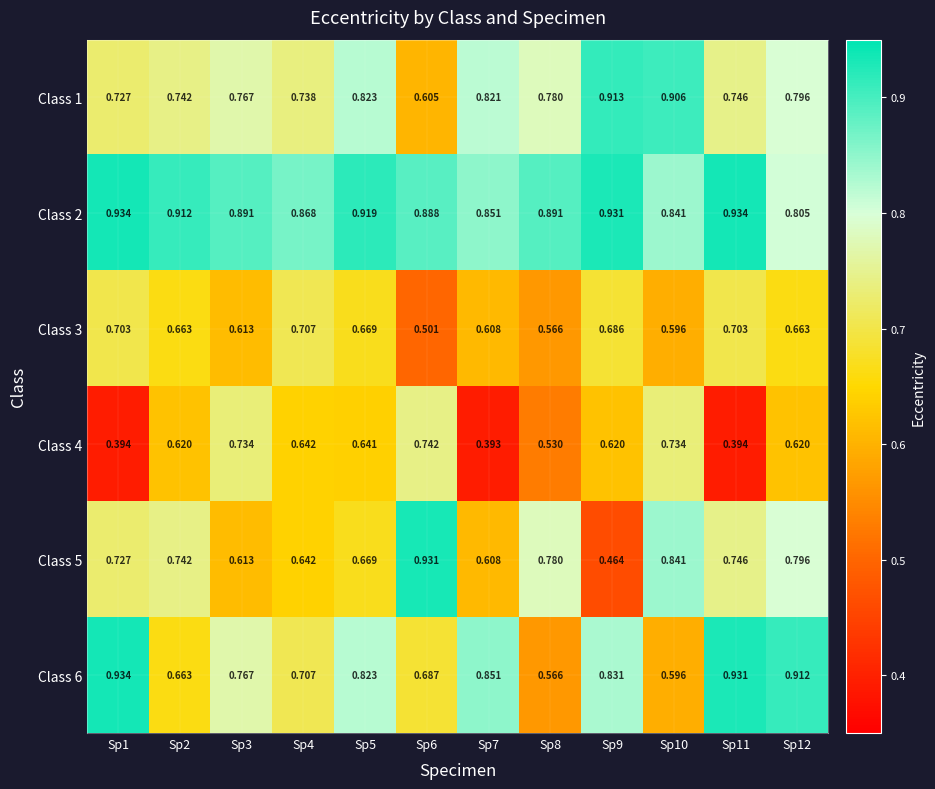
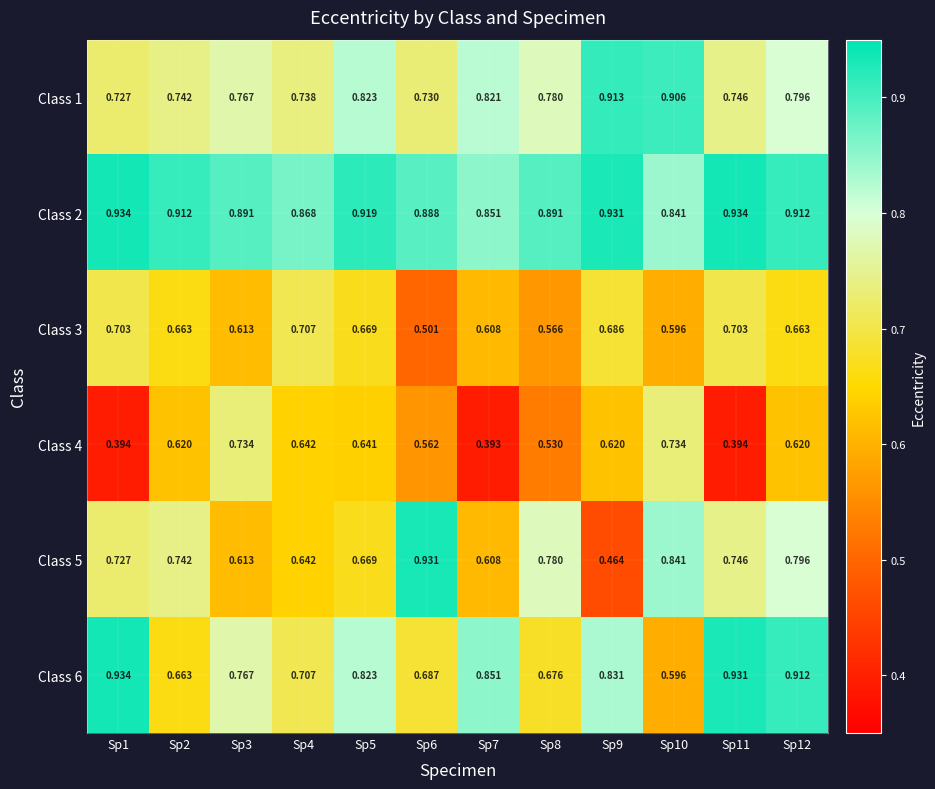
  {
    "Class 1": {
      "Sp1": 0.727,
      "Sp2": 0.742,
      "Sp3": 0.767,
      "Sp4": 0.738,
      "Sp5": 0.823,
-     "Sp6": 0.605,
+     "Sp6": 0.730,
      "Sp7": 0.821,
      "Sp8": 0.780,
      "Sp9": 0.913,
      "Sp10": 0.906,
      "Sp11": 0.746,
      "Sp12": 0.796
    },
    "Class 2": {
      "Sp1": 0.934,
      "Sp2": 0.912,
      "Sp3": 0.891,
      "Sp4": 0.868,
      "Sp5": 0.919,
      "Sp6": 0.888,
      "Sp7": 0.851,
      "Sp8": 0.891,
      "Sp9": 0.931,
      "Sp10": 0.841,
      "Sp11": 0.934,
-     "Sp12": 0.805
+     "Sp12": 0.912
    },
    "Class 3": {
      "Sp1": 0.703,
      "Sp2": 0.663,
      "Sp3": 0.613,
      "Sp4": 0.707,
      "Sp5": 0.669,
      "Sp6": 0.501,
      "Sp7": 0.608,
      "Sp8": 0.566,
      "Sp9": 0.686,
      "Sp10": 0.596,
      "Sp11": 0.703,
      "Sp12": 0.663
    },
    "Class 4": {
      "Sp1": 0.394,
      "Sp2": 0.620,
      "Sp3": 0.734,
      "Sp4": 0.642,
      "Sp5": 0.641,
-     "Sp6": 0.742,
+     "Sp6": 0.562,
      "Sp7": 0.393,
      "Sp8": 0.530,
      "Sp9": 0.620,
      "Sp10": 0.734,
      "Sp11": 0.394,
      "Sp12": 0.620
    },
    "Class 5": {
      "Sp1": 0.727,
      "Sp2": 0.742,
      "Sp3": 0.613,
      "Sp4": 0.642,
      "Sp5": 0.669,
      "Sp6": 0.931,
      "Sp7": 0.608,
      "Sp8": 0.780,
      "Sp9": 0.464,
      "Sp10": 0.841,
      "Sp11": 0.746,
      "Sp12": 0.796
    },
    "Class 6": {
      "Sp1": 0.934,
      "Sp2": 0.663,
      "Sp3": 0.767,
      "Sp4": 0.707,
      "Sp5": 0.823,
      "Sp6": 0.687,
      "Sp7": 0.851,
-     "Sp8": 0.566,
+     "Sp8": 0.676,
      "Sp9": 0.831,
      "Sp10": 0.596,
      "Sp11": 0.931,
      "Sp12": 0.912
    }
  }
